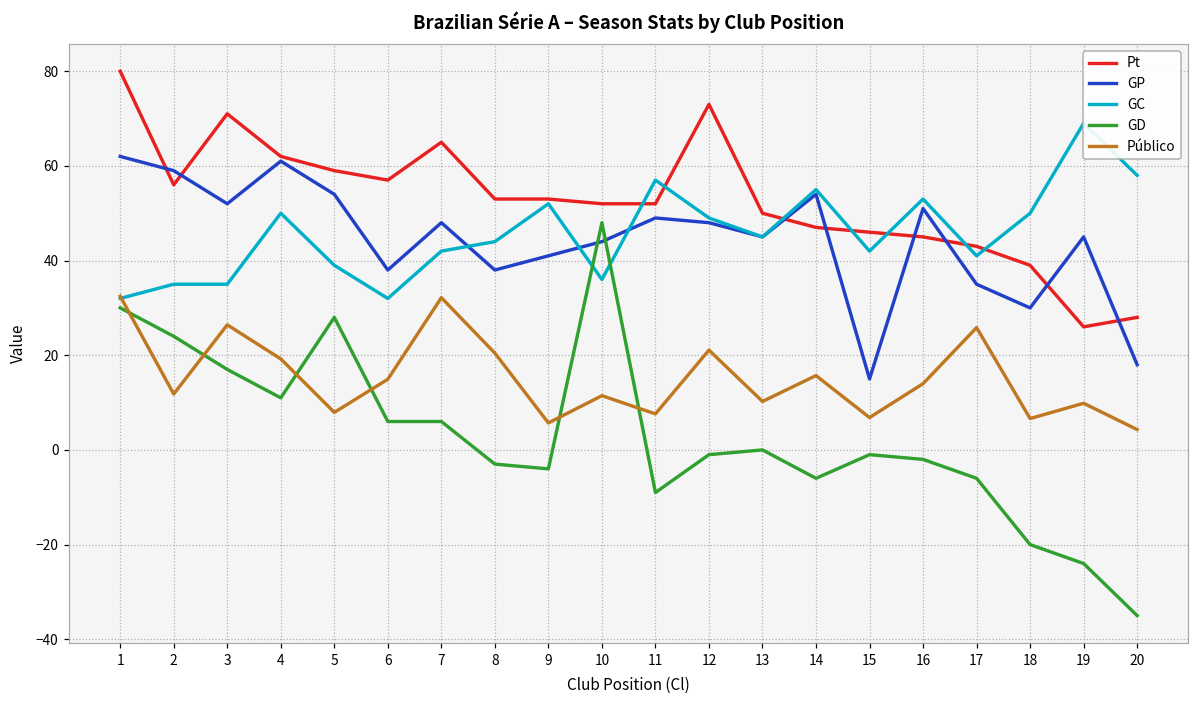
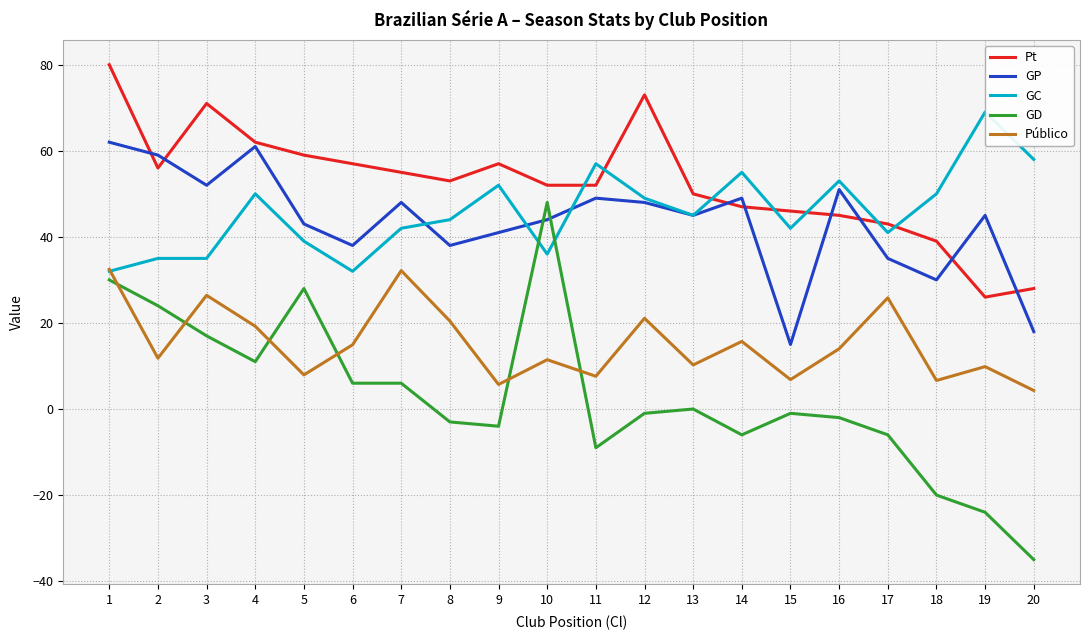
  {
    "Pt": {
      "1": 80,
      "2": 56,
      "3": 71,
      "4": 62,
      "5": 59,
      "6": 57,
-     "7": 65,
+     "7": 55,
      "8": 53,
-     "9": 53,
+     "9": 57,
      "10": 52,
      "11": 52,
      "12": 73,
      "13": 50,
      "14": 47,
      "15": 46,
      "16": 45,
      "17": 43,
      "18": 39,
      "19": 26,
      "20": 28
    },
    "GP": {
      "1": 62,
      "2": 59,
      "3": 52,
      "4": 61,
-     "5": 54,
+     "5": 43,
      "6": 38,
      "7": 48,
      "8": 38,
      "9": 41,
      "10": 44,
      "11": 49,
      "12": 48,
-     "14": 54,
+     "14": 49,
      "15": 15,
      "16": 51,
      "17": 35,
      "18": 30,
      "19": 45,
      "20": 18
    },
    "GC": {
      "2": 35,
      "3": 35,
      "4": 50,
      "5": 39,
      "6": 32,
      "7": 42,
      "8": 44,
      "9": 52,
      "10": 36,
      "11": 57,
      "12": 49,
      "14": 55,
      "15": 42,
      "16": 53,
      "17": 41,
      "18": 50,
      "20": 58
    },
    "GD": {
      "1": 30,
      "2": 24,
      "3": 17,
      "4": 11,
      "5": 28,
      "6": 6,
      "7": 6,
      "8": -3,
      "9": -4,
      "10": 48,
      "11": -9,
      "12": -1,
      "13": 0,
      "14": -6,
      "15": -1,
      "16": -2,
      "17": -6,
      "18": -20,
      "19": -24,
      "20": -35
    },
    "Público": {
      "2": 12,
      "3": 26,
      "4": 19,
      "5": 8,
      "6": 15,
      "7": 32,
      "8": 20,
      "9": 6,
      "10": 11,
      "11": 8,
      "12": 21,
      "13": 10,
      "14": 16,
      "15": 7,
      "16": 14,
      "17": 26,
      "18": 7,
      "19": 10,
      "20": 4
    }
  }
